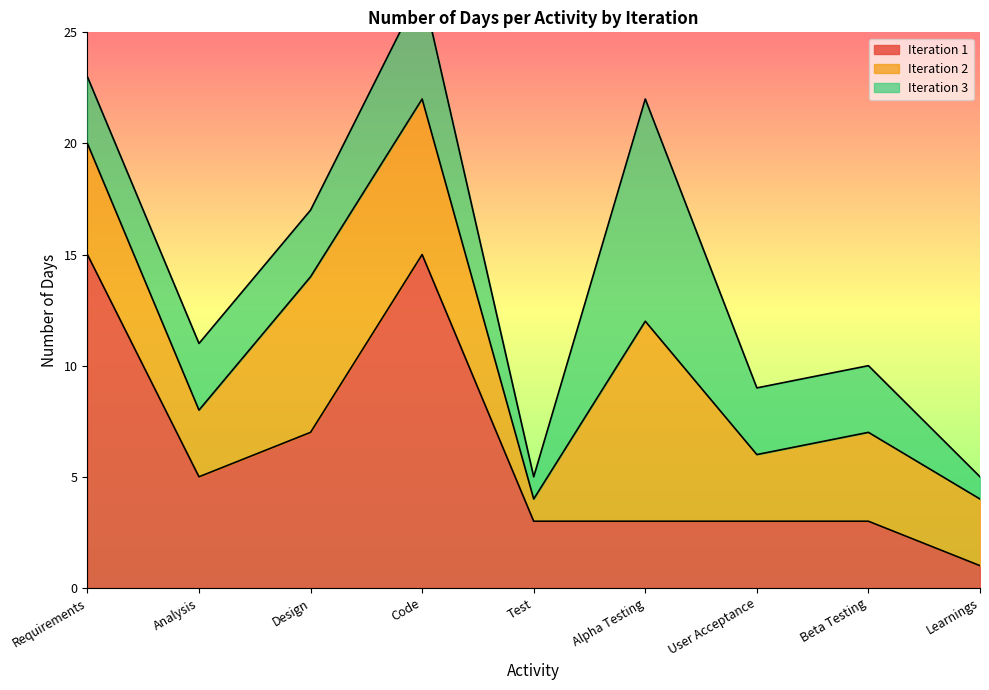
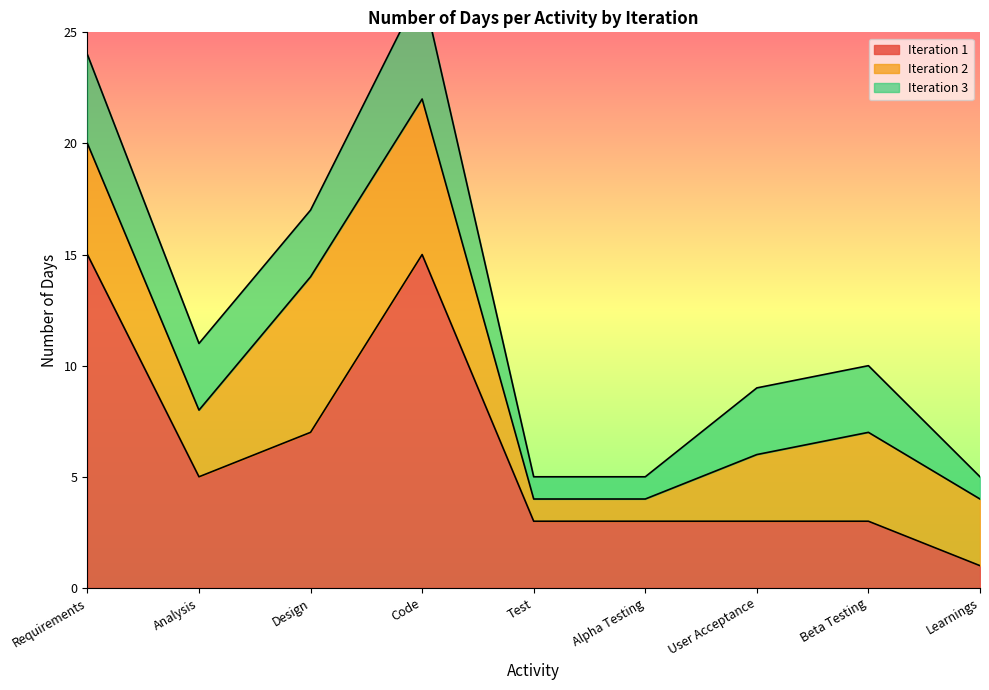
  {
    "Iteration 1": {
      "Requirements": 15,
      "Analysis": 5,
      "Design": 7,
      "Code": 15,
      "Test": 3,
      "Alpha Testing": 3,
      "User Acceptance": 3,
      "Beta Testing": 3,
      "Learnings": 1
    },
    "Iteration 2": {
      "Requirements": 5,
      "Analysis": 3,
      "Design": 7,
      "Code": 7,
      "Test": 1,
-     "Alpha Testing": 9,
+     "Alpha Testing": 1,
      "User Acceptance": 3,
      "Beta Testing": 4,
      "Learnings": 3
    },
    "Iteration 3": {
-     "Requirements": 3,
+     "Requirements": 4,
      "Analysis": 3,
      "Design": 3,
      "Test": 1,
-     "Alpha Testing": 10,
+     "Alpha Testing": 1,
      "User Acceptance": 3,
      "Beta Testing": 3,
      "Learnings": 1
    }
  }
